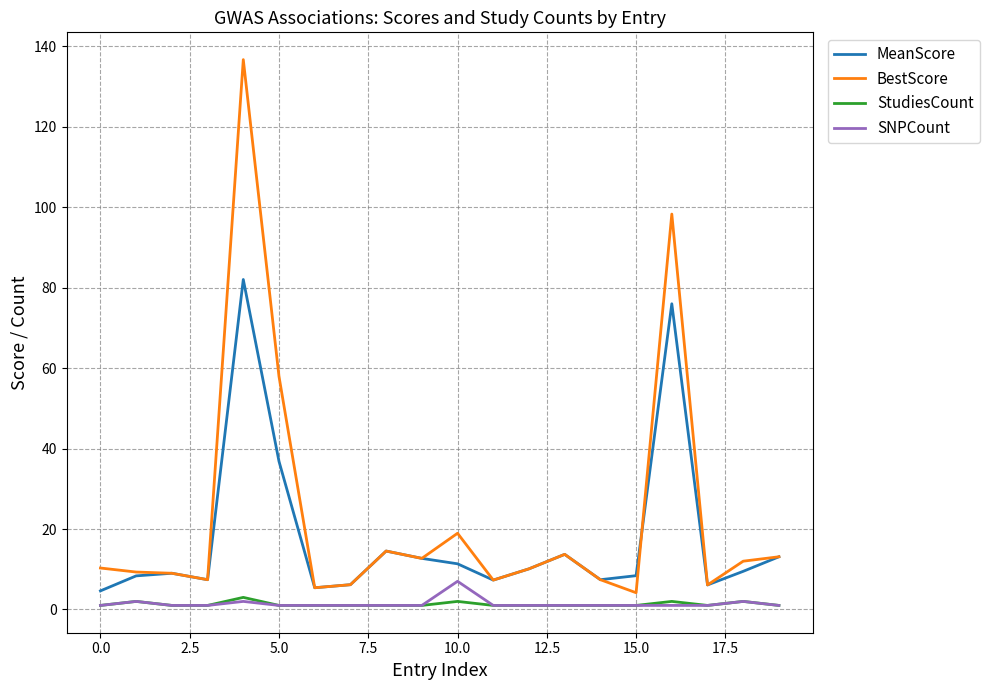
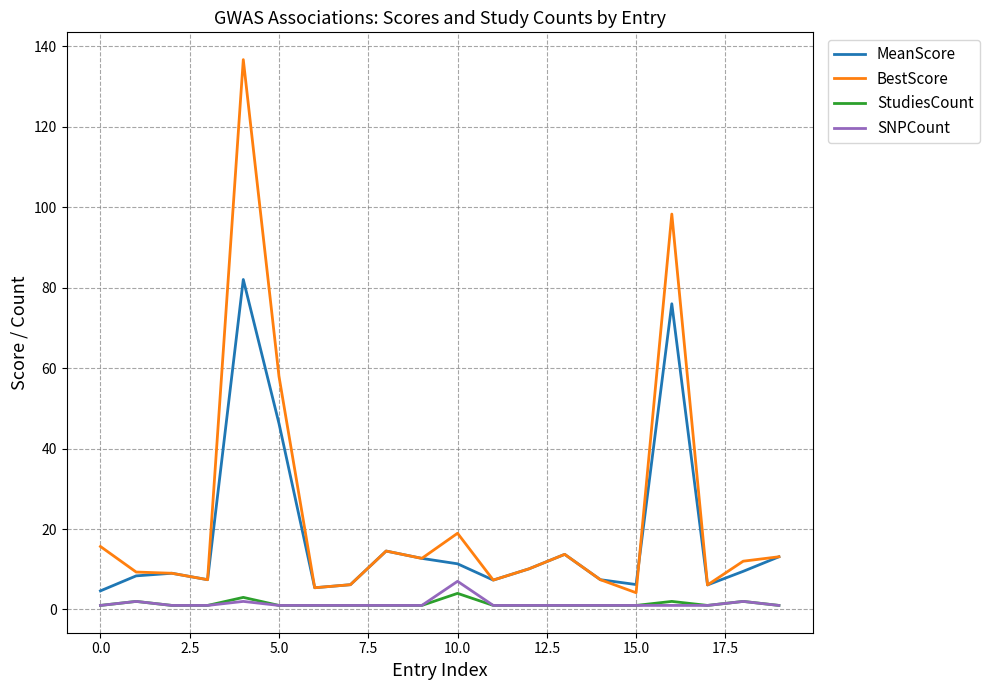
  {
    "MeanScore": {
      "0.0": 5,
-     "5.0": 37,
+     "5.0": 46,
      "10.0": 11,
-     "15.0": 8
+     "15.0": 6
    },
    "BestScore": {
-     "0.0": 10,
+     "0.0": 16,
      "5.0": 58,
      "10.0": 19,
      "15.0": 4
    },
    "StudiesCount": {
-     "10.0": 2
+     "10.0": 4
    },
    "SNPCount": {
      "10.0": 7
    }
  }
